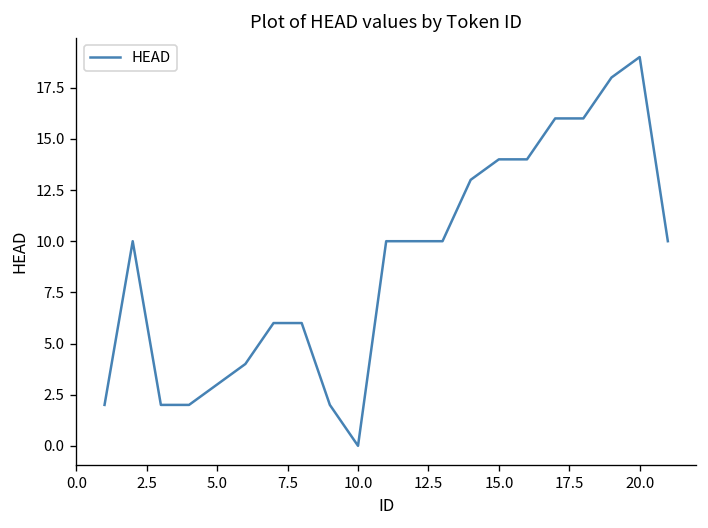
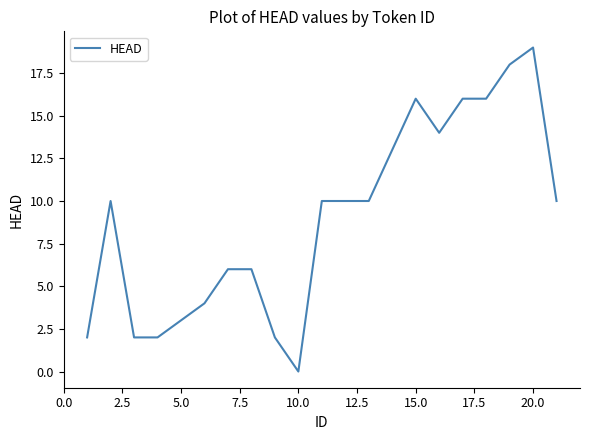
  {
    "5.0": 3,
    "10.0": 0,
-   "15.0": 14,
+   "15.0": 16,
    "20.0": 19
  }
